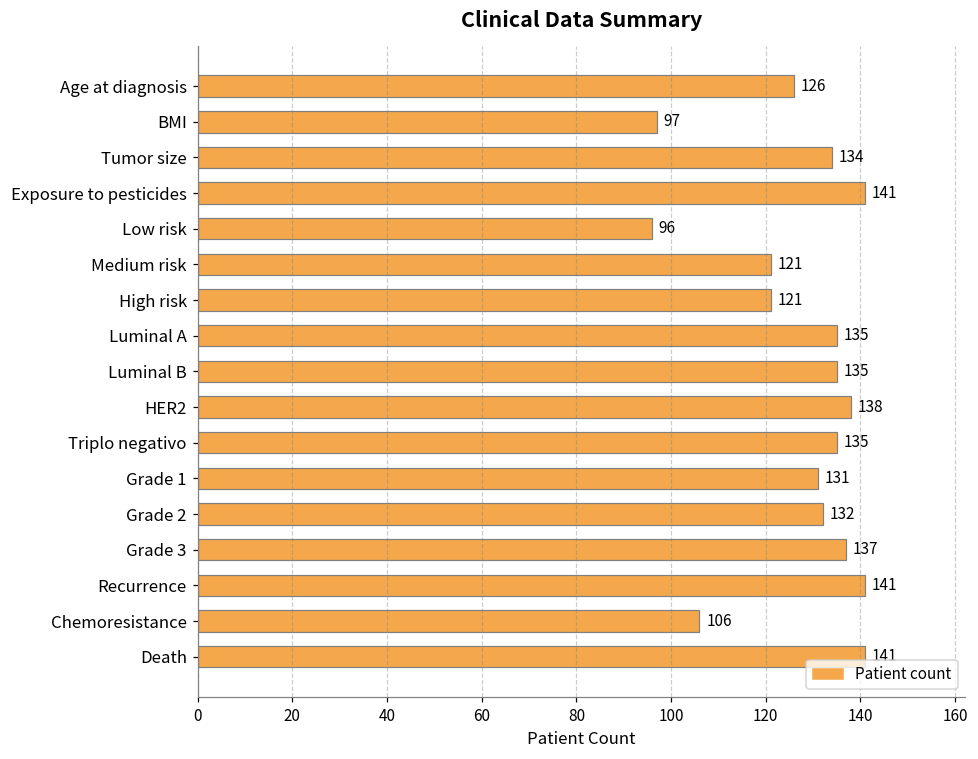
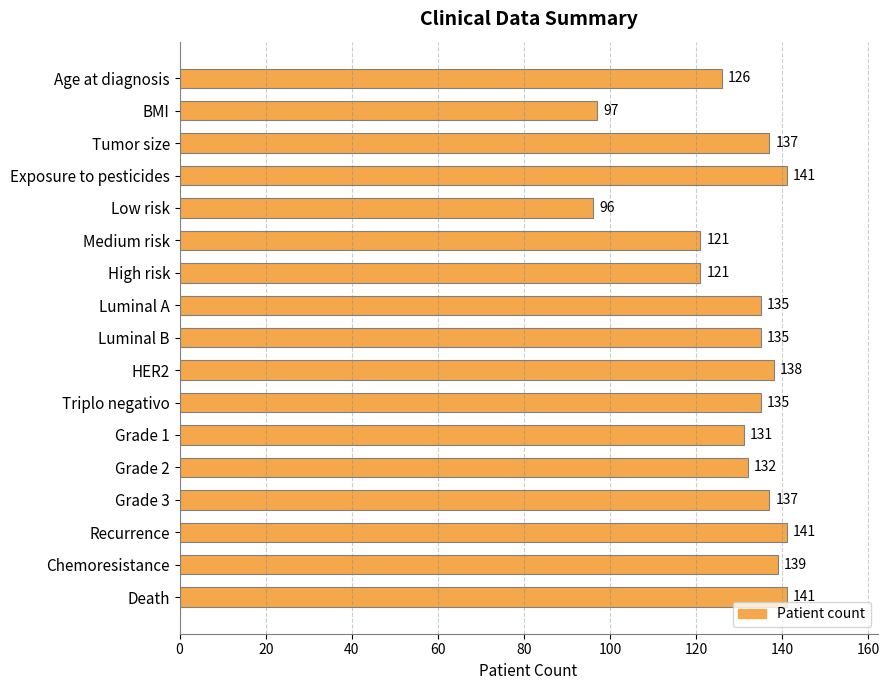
  {
    "Age at diagnosis": 126,
    "BMI": 97,
-   "Tumor size": 134,
+   "Tumor size": 137,
    "Exposure to pesticides": 141,
    "Low risk": 96,
    "Medium risk": 121,
    "High risk": 121,
    "Luminal A": 135,
    "Luminal B": 135,
    "HER2": 138,
    "Triplo negativo": 135,
    "Grade 1": 131,
    "Grade 2": 132,
    "Grade 3": 137,
    "Recurrence": 141,
-   "Chemoresistance": 106
+   "Chemoresistance": 139
  }
